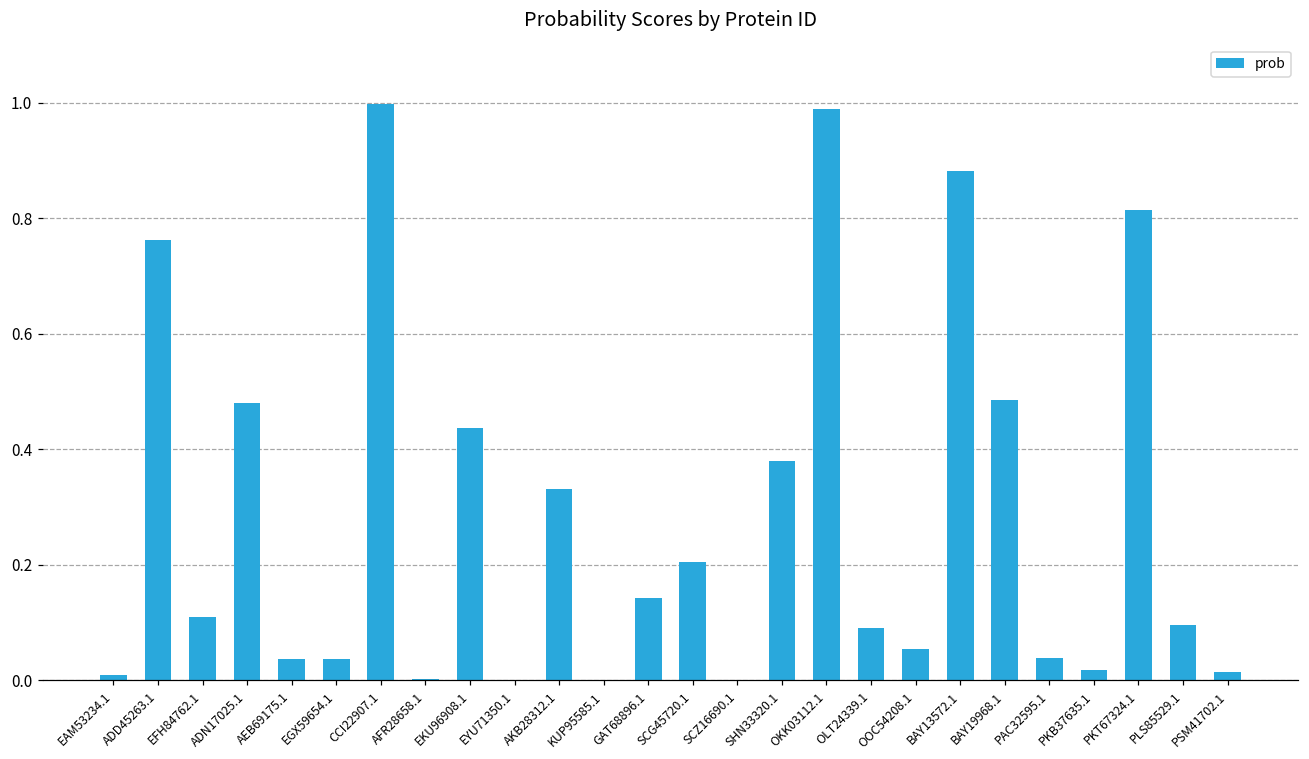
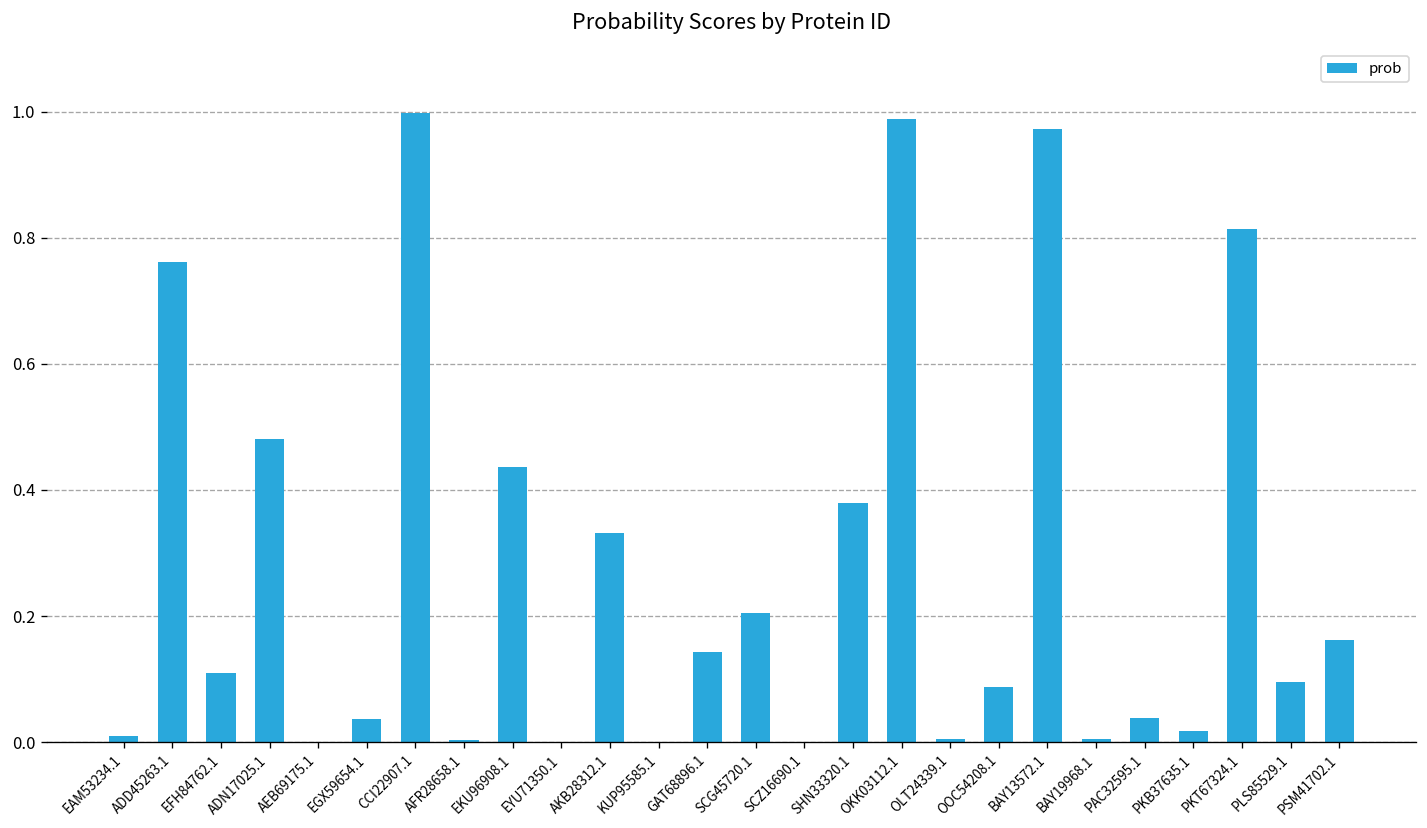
  {
    "EAM53234.1": 0.01,
    "ADD45263.1": 0.76,
    "EFH84762.1": 0.11,
    "ADN17025.1": 0.48,
-   "AEB69175.1": 0.04,
+   "AEB69175.1": 0.00,
    "EGX59654.1": 0.04,
    "CCI22907.1": 1.00,
    "EKU96908.1": 0.44,
    "AKB28312.1": 0.33,
    "GAT68896.1": 0.14,
    "SCG45720.1": 0.20,
    "SHN33320.1": 0.38,
    "OKK03112.1": 0.99,
-   "OLT24339.1": 0.09,
-   "OOC54208.1": 0.05,
-   "BAY13572.1": 0.88,
-   "BAY19968.1": 0.48,
+   "OLT24339.1": 0.01,
+   "OOC54208.1": 0.09,
+   "BAY13572.1": 0.97,
+   "BAY19968.1": 0.00,
    "PAC32595.1": 0.04,
    "PKB37635.1": 0.02,
    "PKT67324.1": 0.81,
    "PLS85529.1": 0.10,
-   "PSM41702.1": 0.01
+   "PSM41702.1": 0.16
  }
